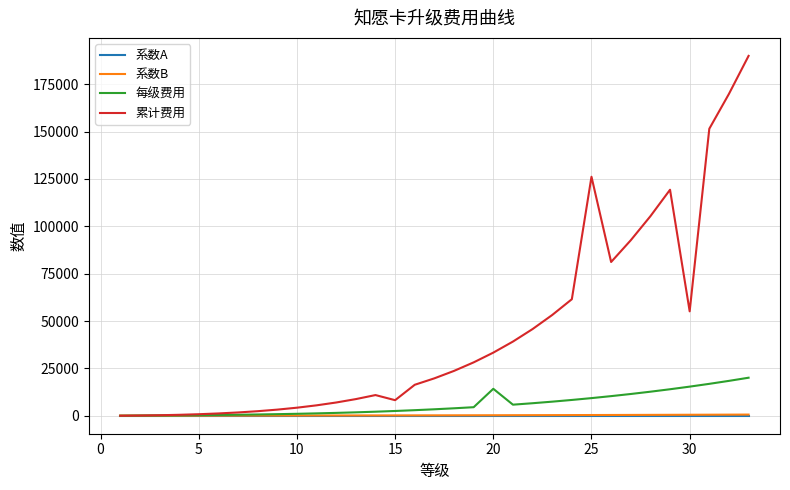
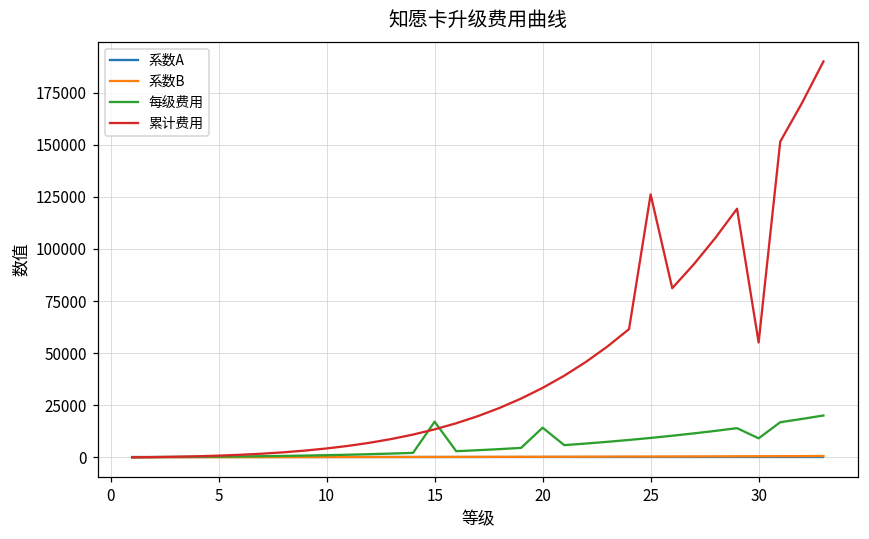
  {
    "每级费用": {
-     "15": 3000,
+     "15": 17000,
      "20": 14000,
      "25": 9000,
-     "30": 15000
+     "30": 9000
    },
    "累计费用": {
      "10": 4000,
-     "15": 8000,
+     "15": 13000,
      "20": 33000,
      "25": 126000,
      "30": 55000
    }
  }
